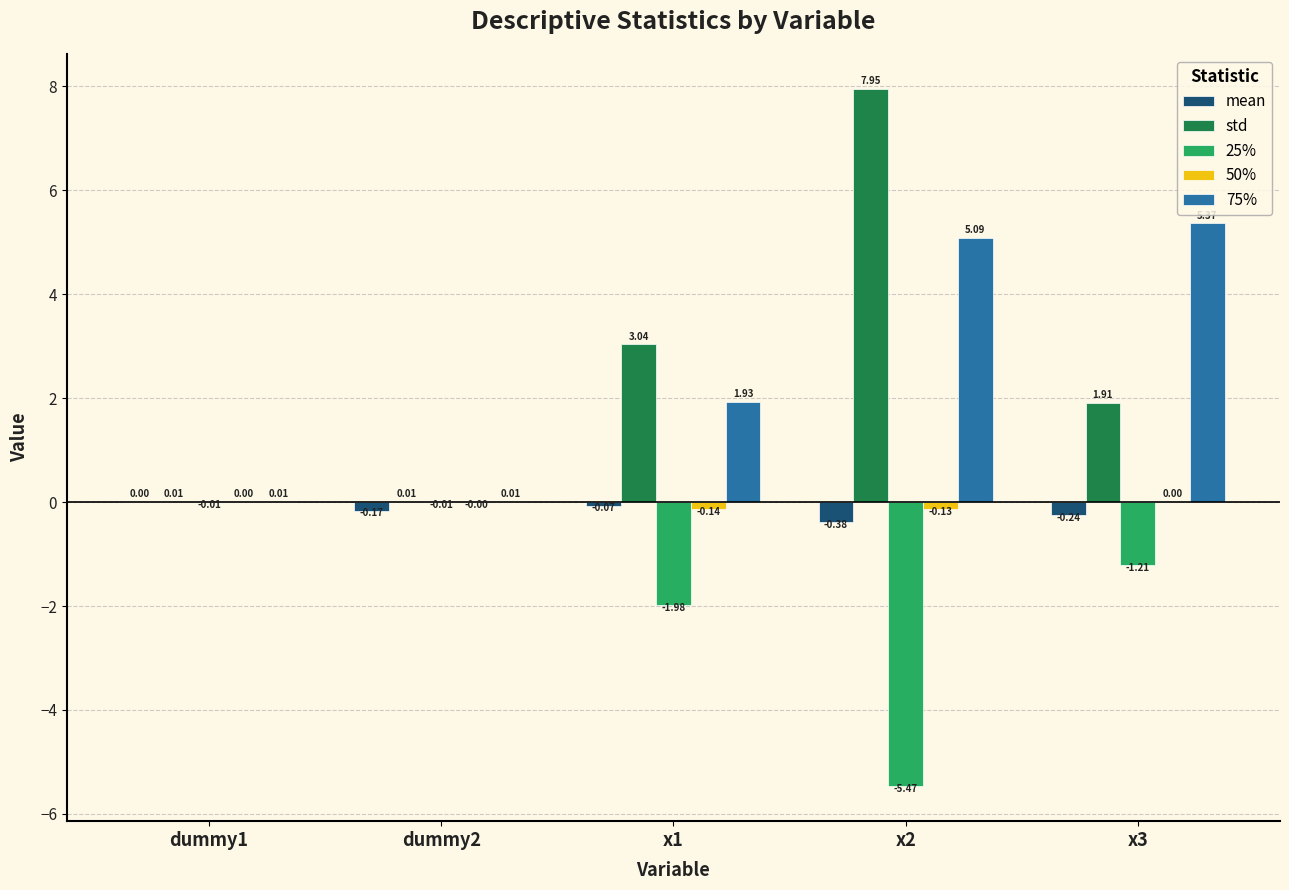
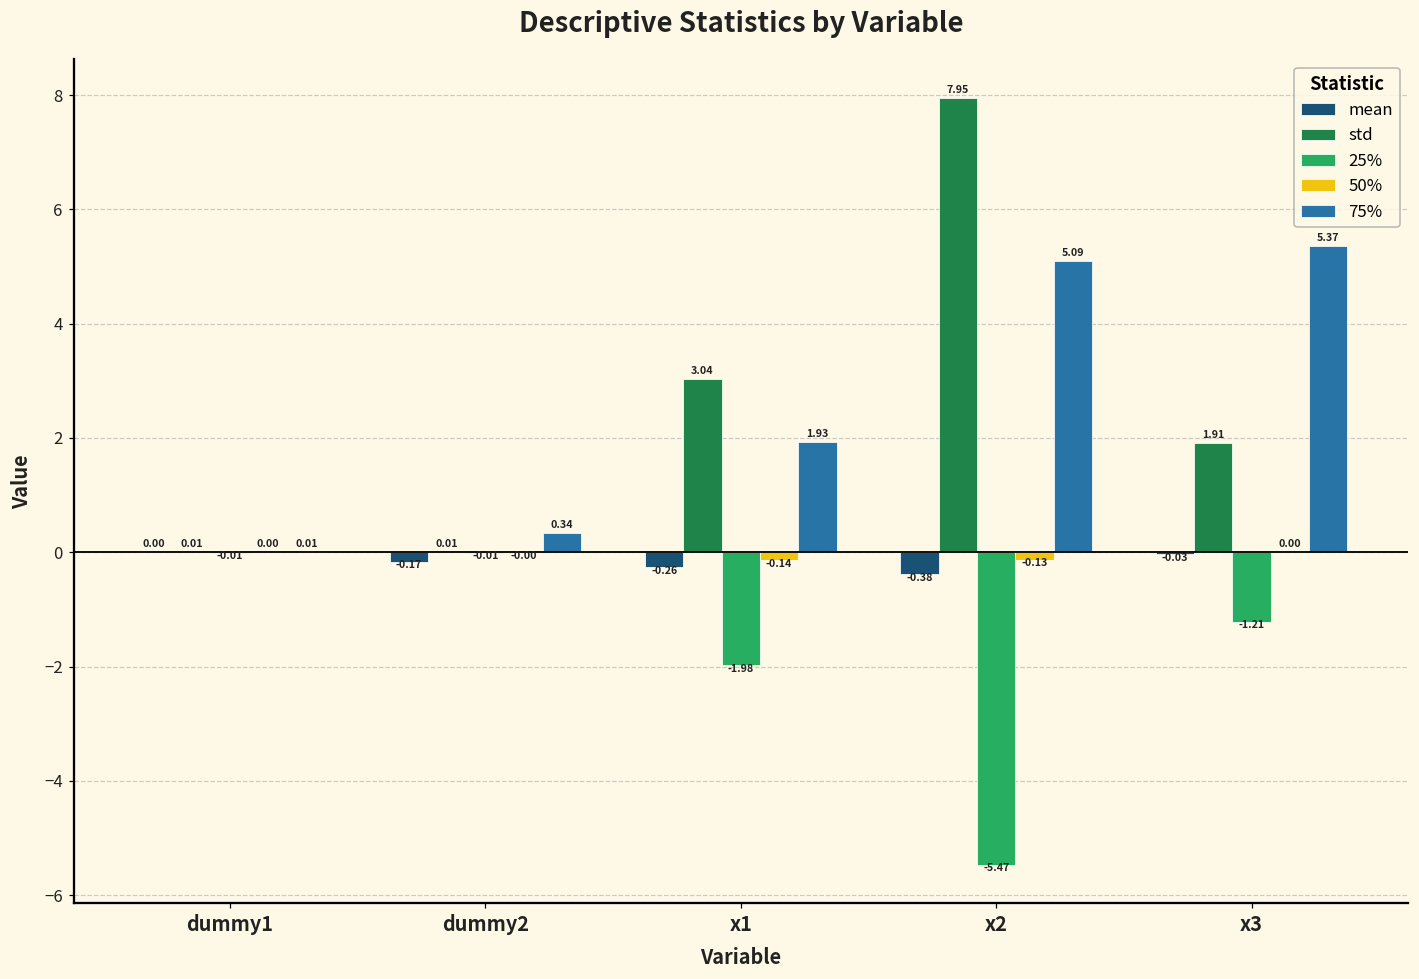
  {
    "mean": {
      "dummy1": 0.00,
      "dummy2": -0.17,
-     "x1": -0.07,
+     "x1": -0.26,
      "x2": -0.38,
-     "x3": -0.24
+     "x3": -0.03
    },
    "50%": {
      "dummy1": 0.00,
      "dummy2": -0.00,
      "x1": -0.14,
      "x2": -0.13,
      "x3": 0.00
    },
    "75%": {
      "dummy1": 0.01,
-     "dummy2": 0.01,
+     "dummy2": 0.34,
      "x1": 1.93,
      "x2": 5.09
    }
  }
